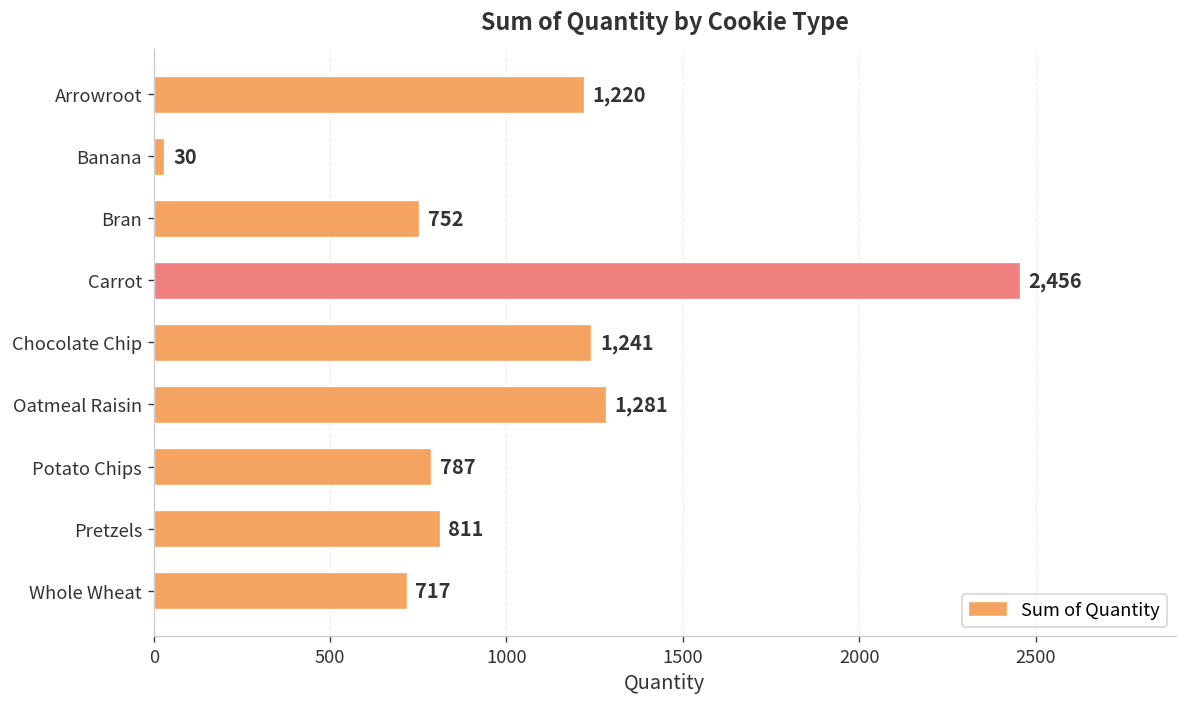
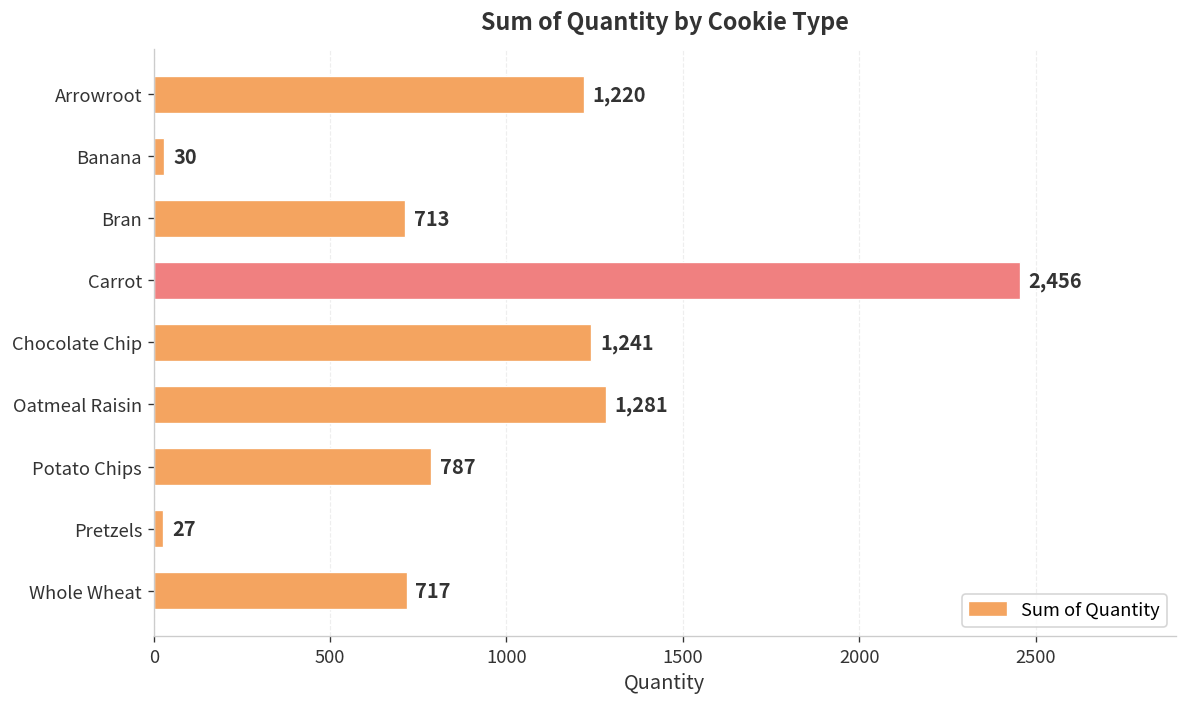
  {
    "Arrowroot": "1,220",
    "Banana": "30",
-   "Bran": "752",
+   "Bran": "713",
    "Carrot": "2,456",
    "Chocolate Chip": "1,241",
    "Oatmeal Raisin": "1,281",
    "Potato Chips": "787",
-   "Pretzels": "811",
+   "Pretzels": "27",
    "Whole Wheat": "717"
  }
